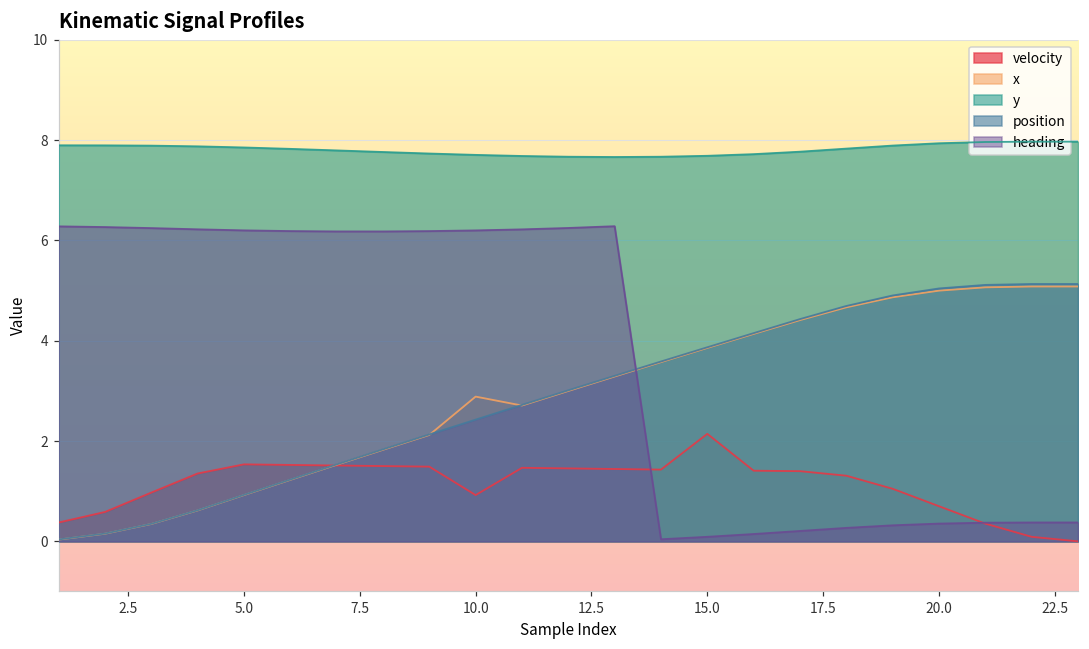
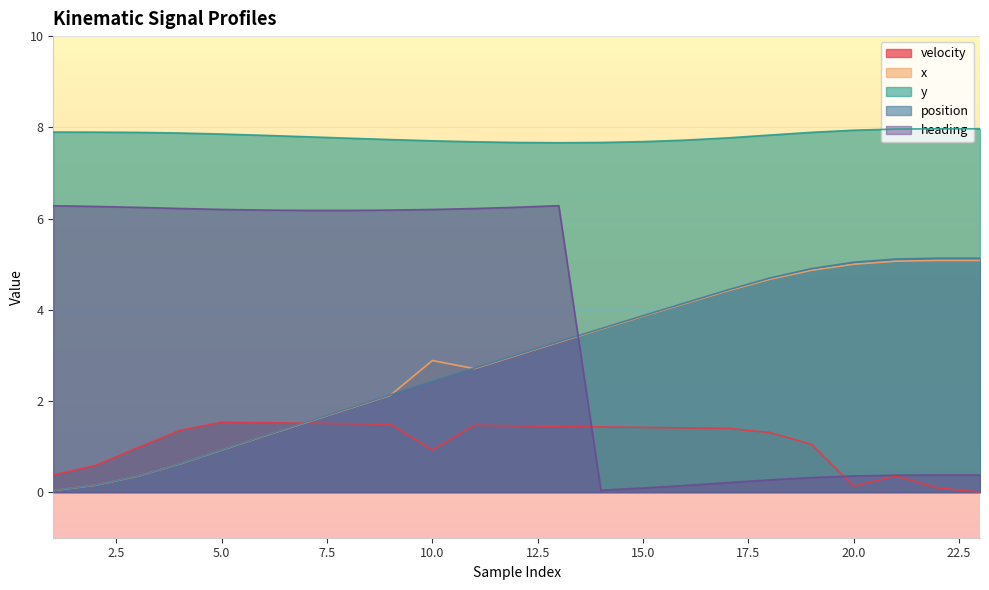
  {
    "velocity": {
      "5.0": 1.5,
      "10.0": 0.9,
-     "15.0": 2.1,
-     "20.0": 0.7
+     "15.0": 1.4,
+     "20.0": 0.1
    },
    "x": {
      "10.0": 2.9
    }
  }
